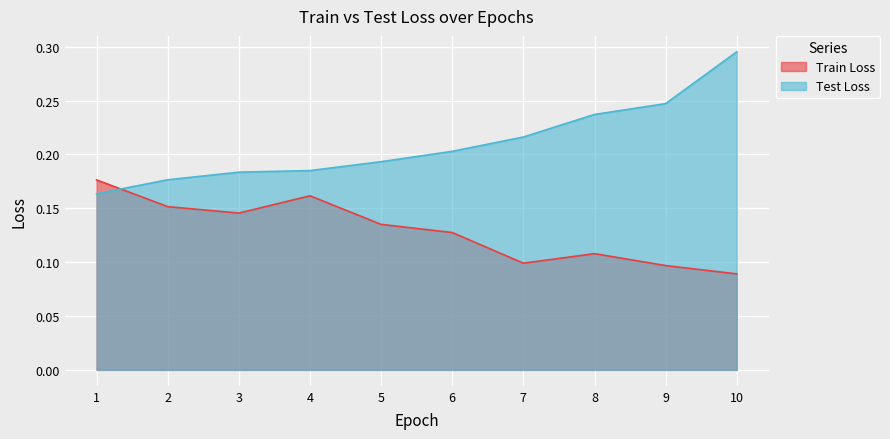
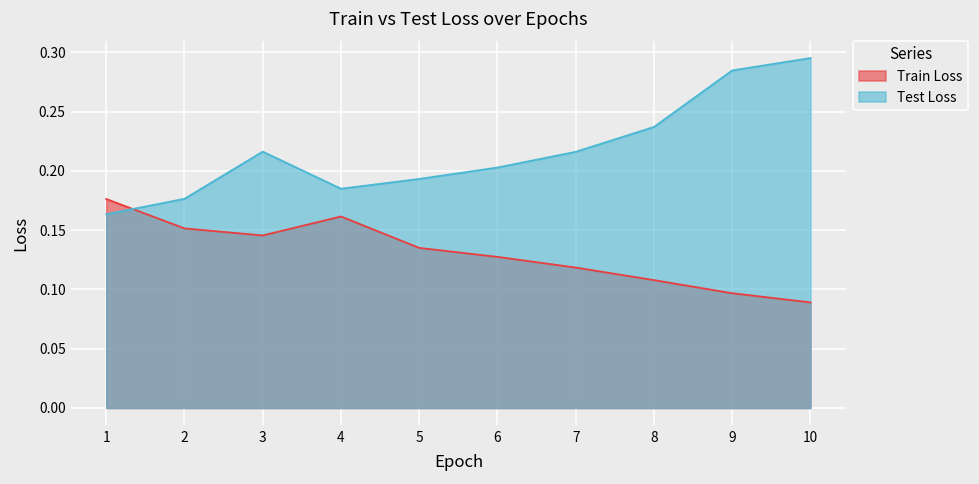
  {
    "Train Loss": {
      "1": 0.176,
      "2": 0.152,
      "3": 0.146,
      "4": 0.162,
      "5": 0.135,
      "6": 0.127,
-     "7": 0.099,
+     "7": 0.118,
      "8": 0.108,
      "9": 0.097,
      "10": 0.089
    },
    "Test Loss": {
      "1": 0.163,
      "2": 0.176,
-     "3": 0.184,
+     "3": 0.216,
      "4": 0.185,
      "5": 0.193,
      "6": 0.203,
      "7": 0.216,
      "8": 0.237,
-     "9": 0.247,
+     "9": 0.285,
      "10": 0.295
    }
  }
